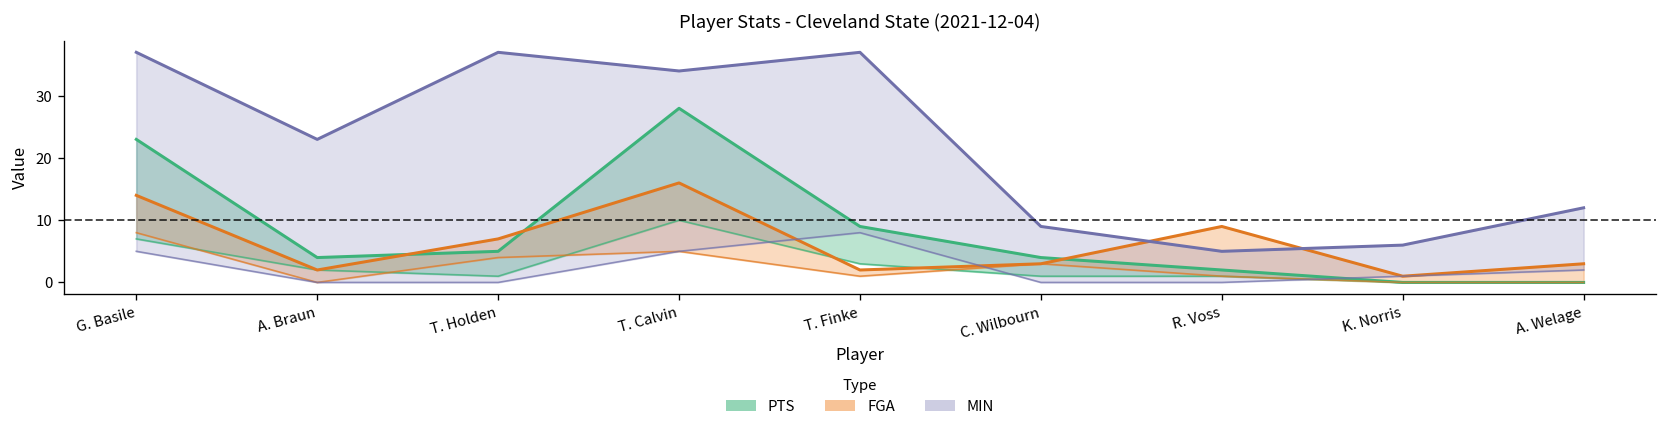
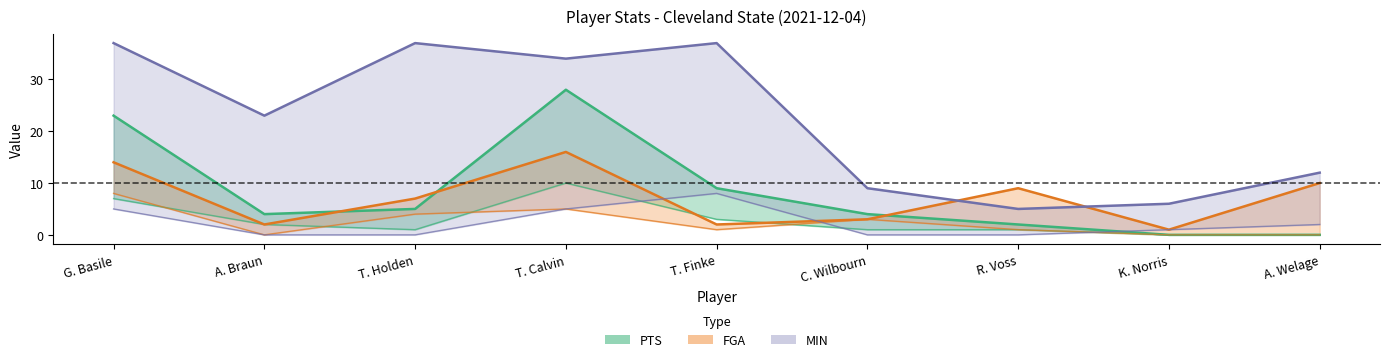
  {
    "FGA": {
      "G. Basile": 14,
      "T. Holden": 7,
      "T. Calvin": 16,
      "T. Finke": 2,
      "R. Voss": 9,
-     "A. Welage": 3
+     "A. Welage": 10
    }
  }
